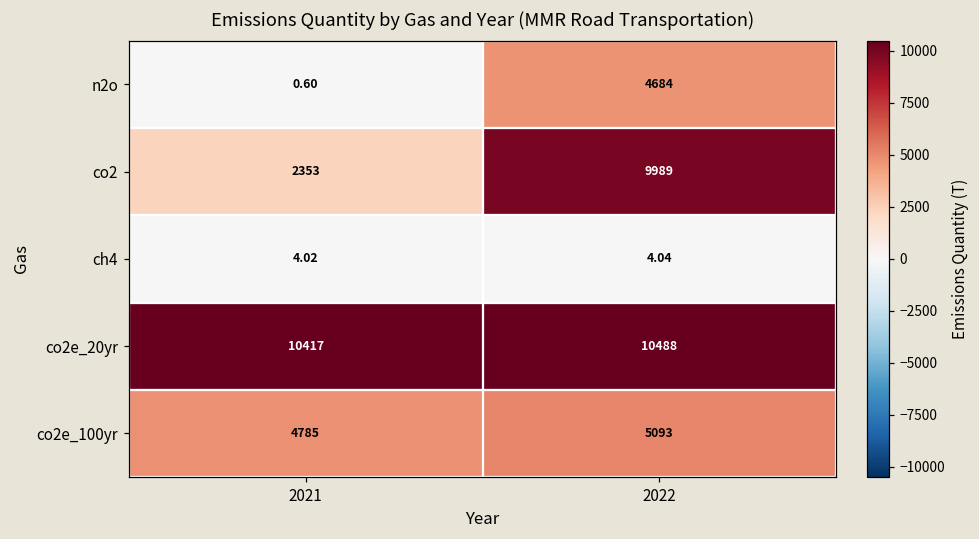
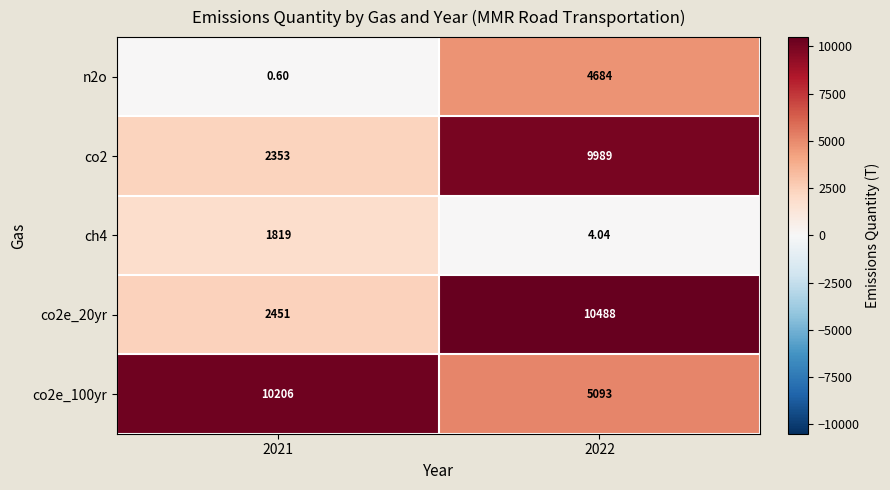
  {
    "n2o": {
      "2021": 0.60,
      "2022": 4684
    },
    "co2": {
      "2021": 2353,
      "2022": 9989
    },
    "ch4": {
-     "2021": 4.02,
+     "2021": 1819,
      "2022": 4.04
    },
    "co2e_20yr": {
-     "2021": 10417,
+     "2021": 2451,
      "2022": 10488
    },
    "co2e_100yr": {
-     "2021": 4785,
+     "2021": 10206,
      "2022": 5093
    }
  }
